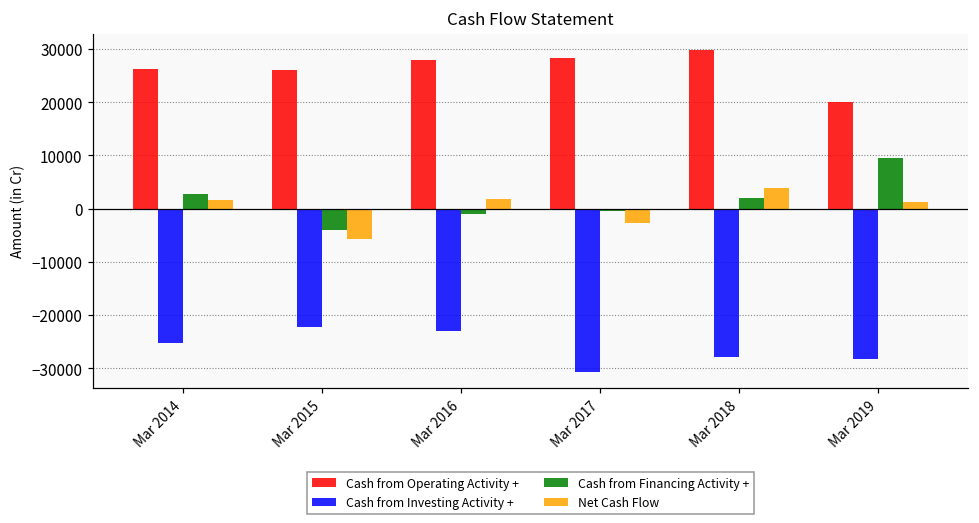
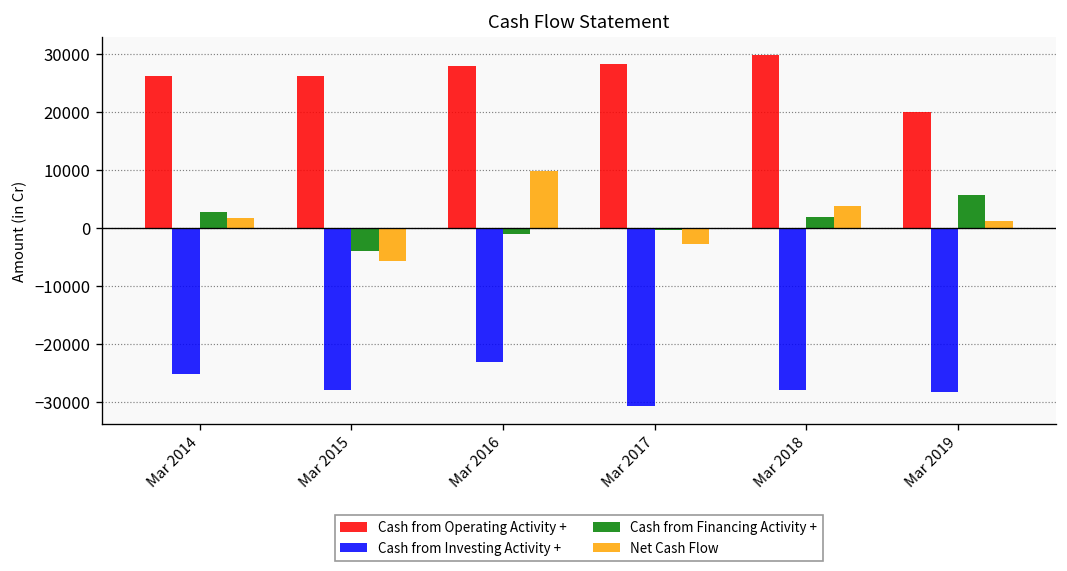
  {
    "Cash from Operating Activity +": {
      "Mar 2014": 26000,
      "Mar 2015": 26000,
      "Mar 2016": 28000,
      "Mar 2017": 28000,
      "Mar 2018": 30000,
      "Mar 2019": 20000
    },
    "Cash from Investing Activity +": {
      "Mar 2014": -25000,
-     "Mar 2015": -22000,
+     "Mar 2015": -28000,
      "Mar 2016": -23000,
      "Mar 2017": -31000,
      "Mar 2018": -28000,
      "Mar 2019": -28000
    },
    "Cash from Financing Activity +": {
      "Mar 2014": 3000,
      "Mar 2015": -4000,
      "Mar 2016": -1000,
      "Mar 2018": 2000,
-     "Mar 2019": 9000
+     "Mar 2019": 6000
    },
    "Net Cash Flow": {
      "Mar 2014": 2000,
      "Mar 2015": -6000,
-     "Mar 2016": 2000,
+     "Mar 2016": 10000,
      "Mar 2017": -3000,
      "Mar 2018": 4000,
      "Mar 2019": 1000
    }
  }
